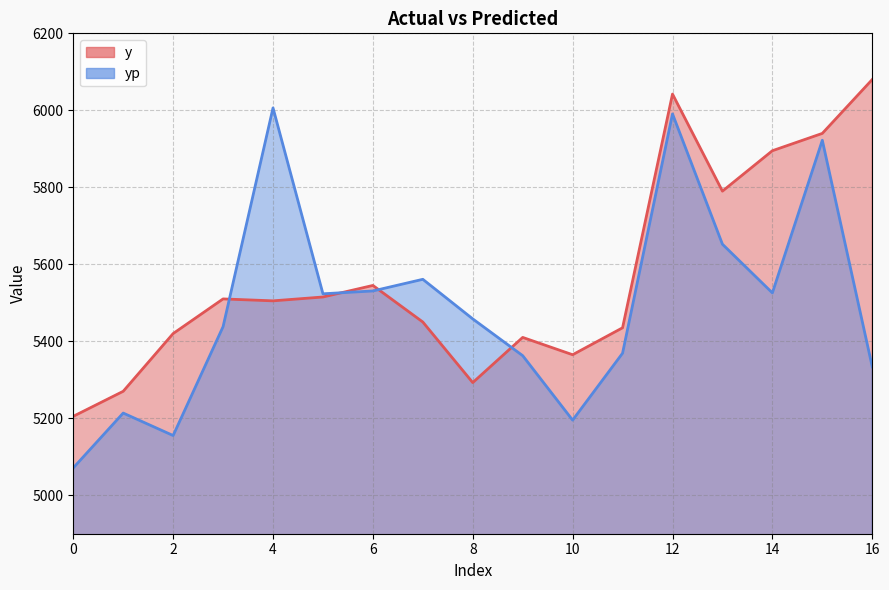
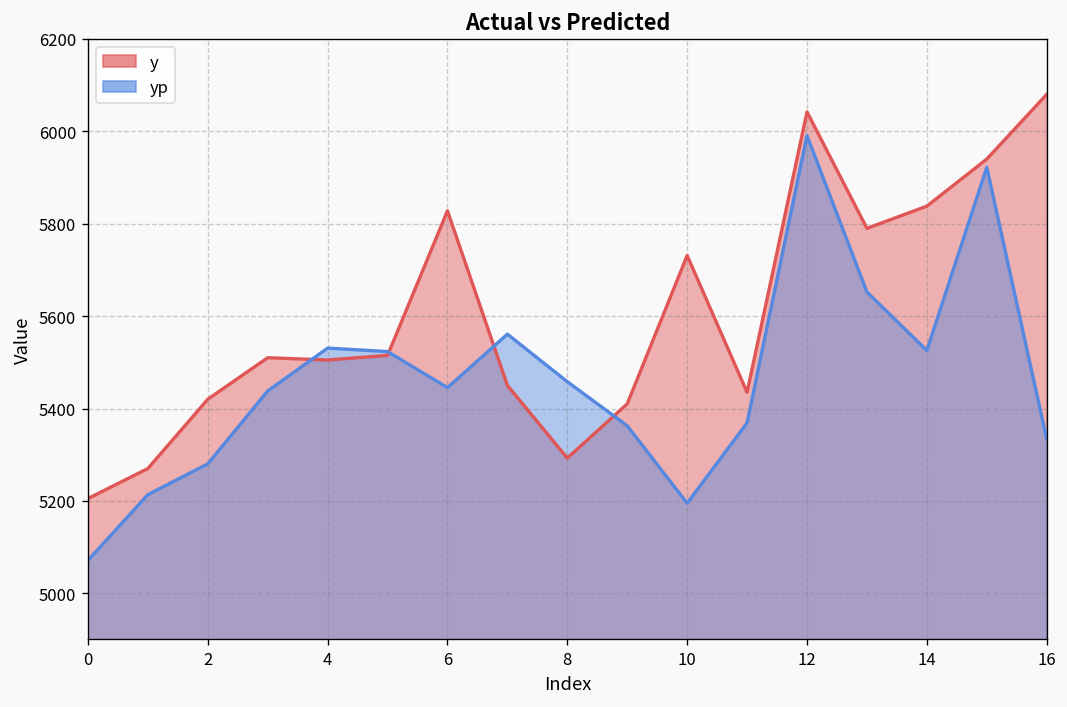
  {
    "y": {
      "0": 5210,
      "2": 5420,
      "4": 5510,
-     "6": 5550,
+     "6": 5830,
      "8": 5290,
-     "10": 5370,
+     "10": 5730,
      "12": 6040,
-     "14": 5900,
+     "14": 5840,
      "16": 6080
    },
    "yp": {
      "0": 5070,
-     "2": 5160,
-     "4": 6010,
-     "6": 5530,
+     "2": 5280,
+     "4": 5530,
+     "6": 5450,
      "8": 5460,
      "10": 5200,
      "12": 5990,
      "14": 5530,
      "16": 5330
    }
  }
